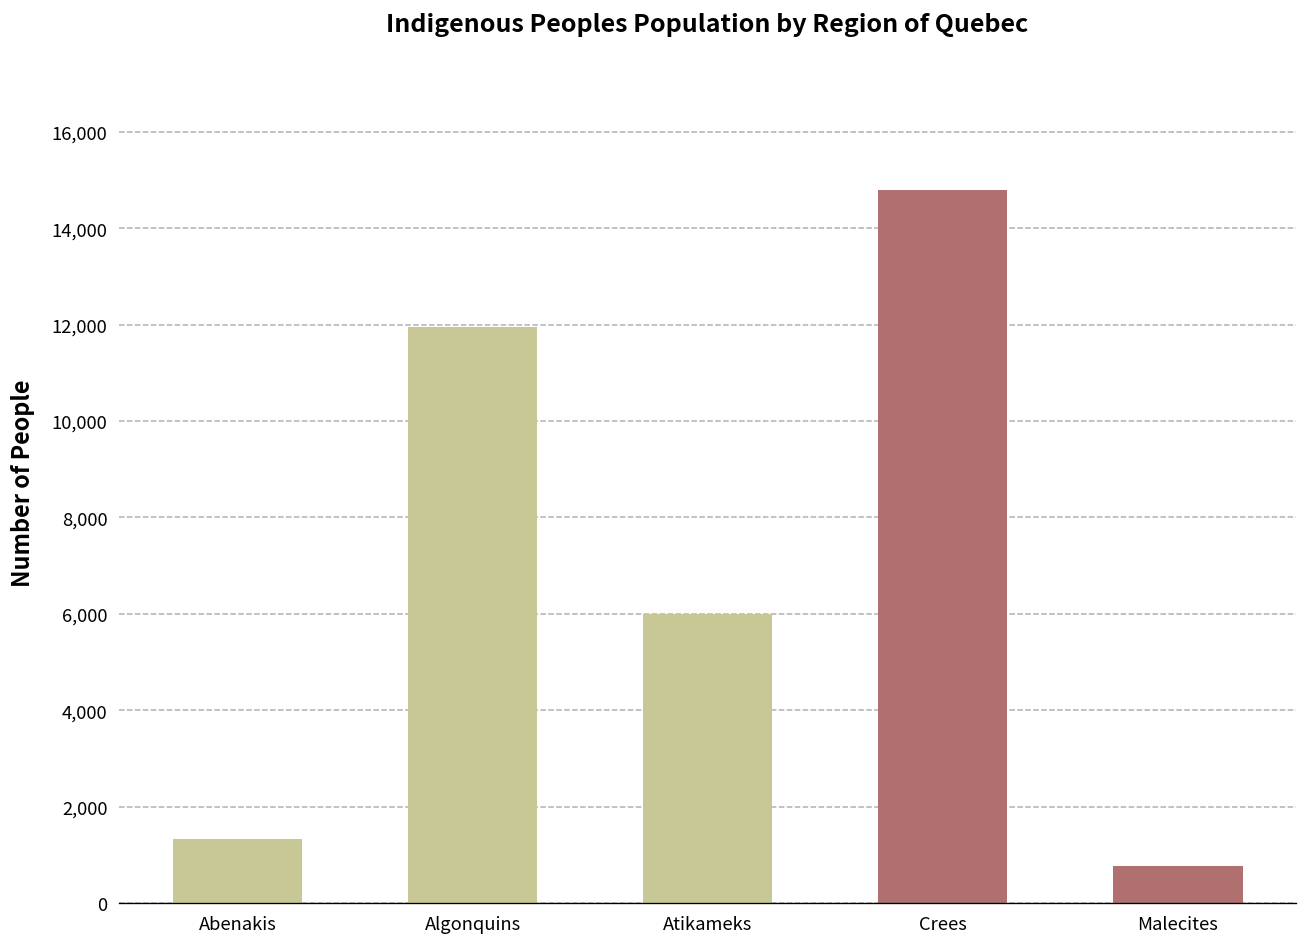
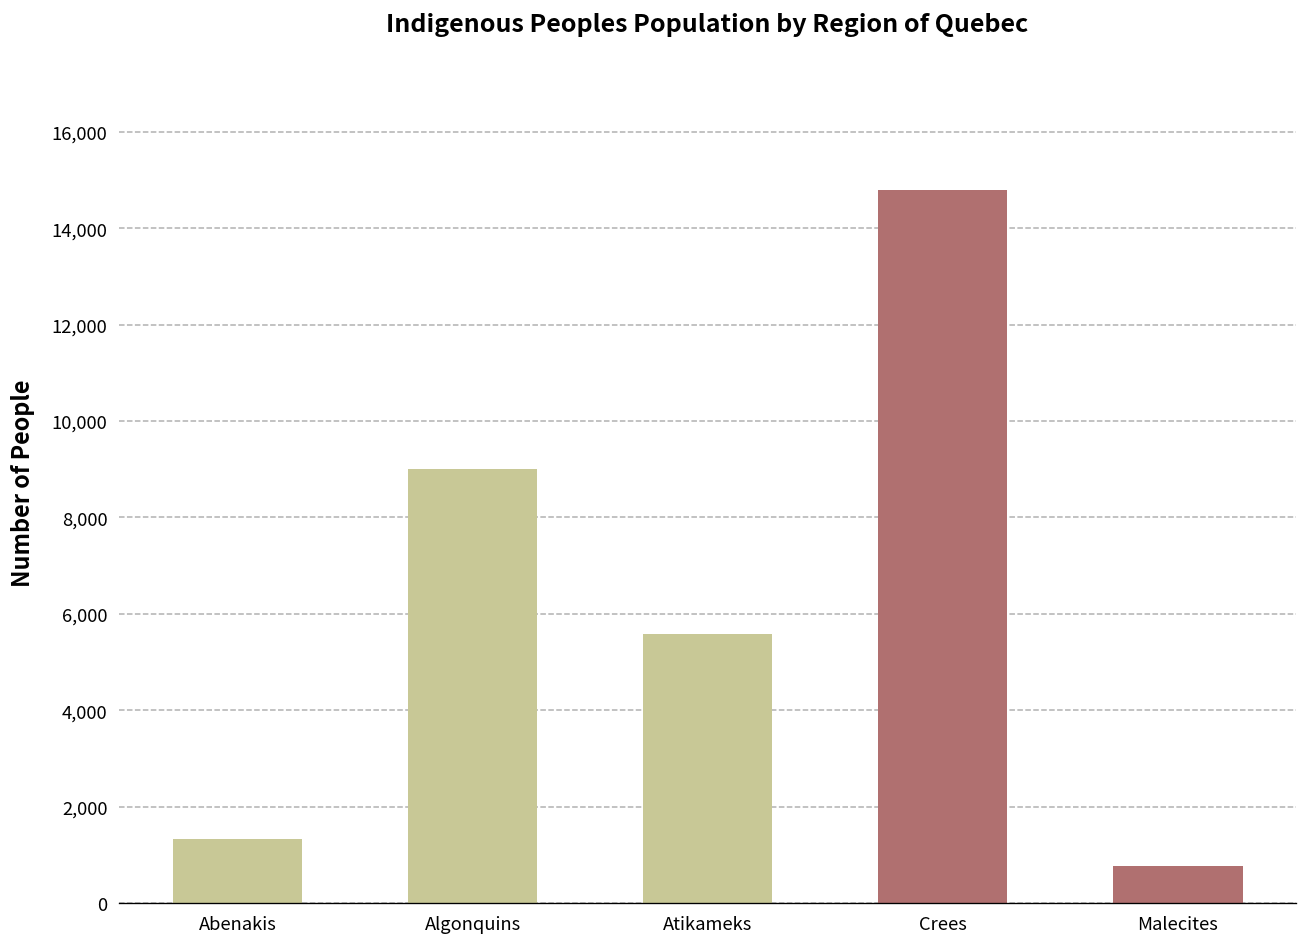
  {
    "Abenakis": "1,300",
-   "Algonquins": "12,000",
-   "Atikameks": "6,000",
+   "Algonquins": "9,000",
+   "Atikameks": "5,600",
    "Crees": "14,800",
    "Malecites": "800"
  }
